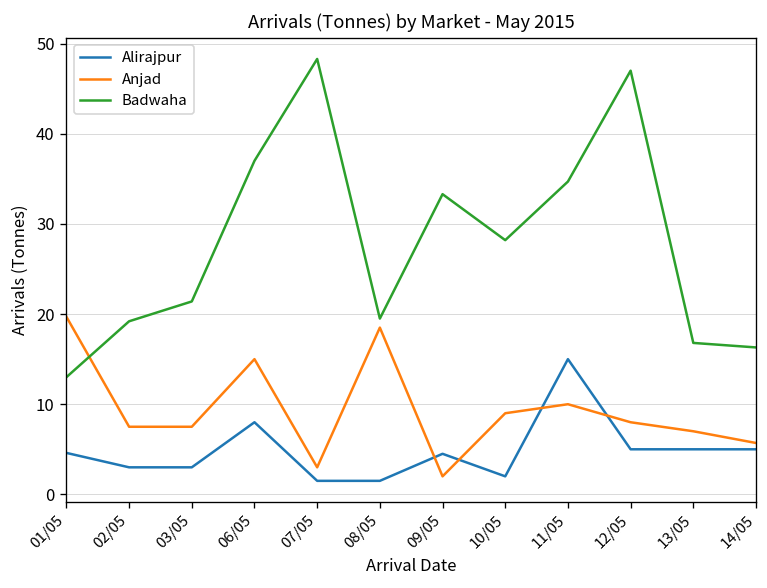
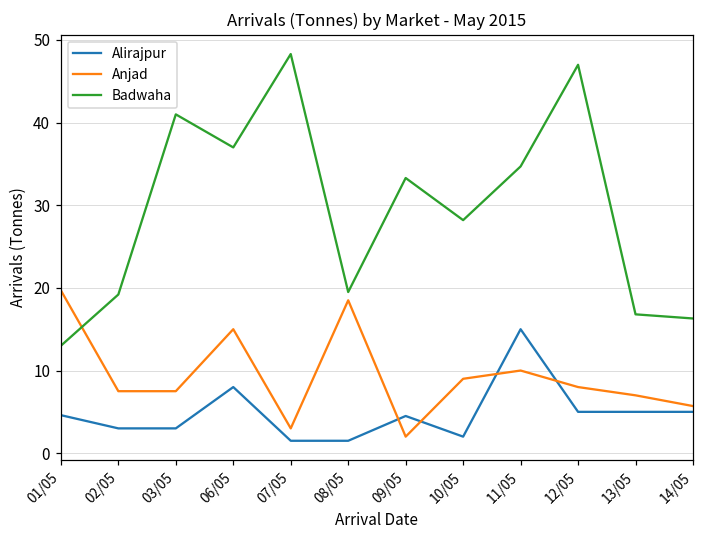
  {
    "Alirajpur": {
      "01/05": 5,
      "02/05": 3,
      "03/05": 3,
      "06/05": 8,
      "07/05": 2,
      "08/05": 2,
      "09/05": 5,
      "10/05": 2,
      "11/05": 15,
      "12/05": 5,
      "13/05": 5,
      "14/05": 5
    },
    "Anjad": {
      "01/05": 20,
      "02/05": 8,
      "03/05": 8,
      "06/05": 15,
      "07/05": 3,
      "08/05": 19,
      "09/05": 2,
      "10/05": 9,
      "11/05": 10,
      "12/05": 8,
      "13/05": 7,
      "14/05": 6
    },
    "Badwaha": {
      "01/05": 13,
      "02/05": 19,
-     "03/05": 21,
+     "03/05": 41,
      "06/05": 37,
      "07/05": 48,
      "08/05": 20,
      "09/05": 33,
      "10/05": 28,
      "11/05": 35,
      "12/05": 47,
      "13/05": 17,
      "14/05": 16
    }
  }
